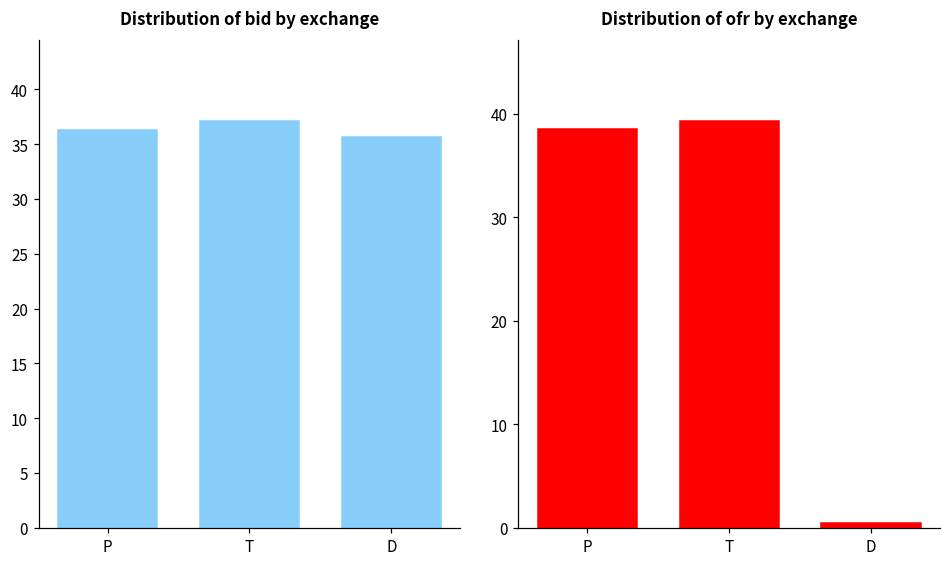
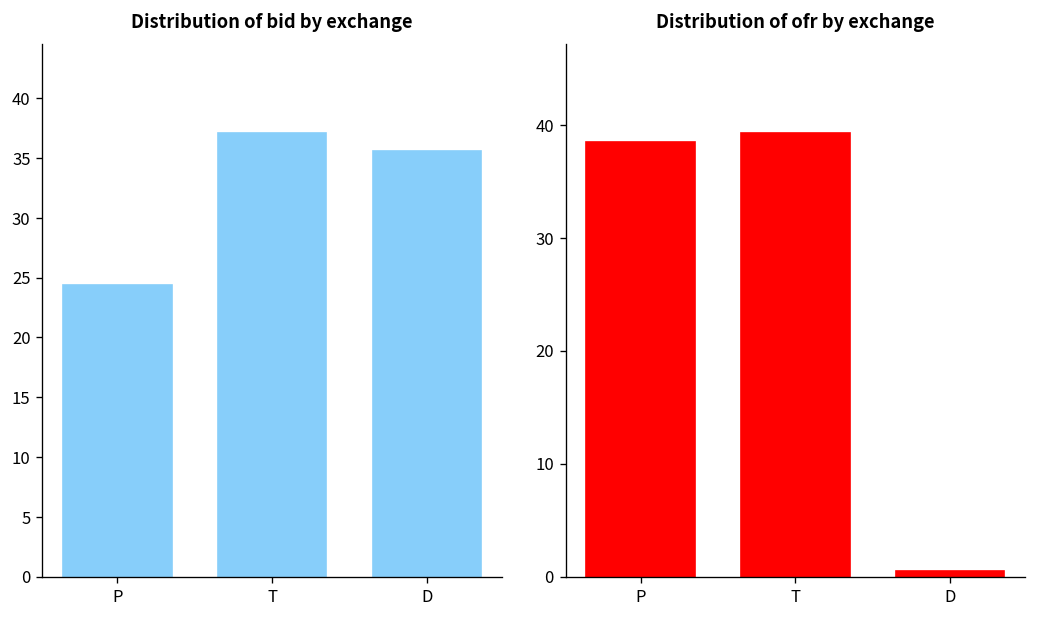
  {
    "Distribution of bid by exchange": {
-     "P": 36,
+     "P": 24,
      "T": 37,
      "D": 36
    },
    "Distribution of ofr by exchange": {
      "P": 39,
      "T": 39,
      "D": 1
    }
  }
